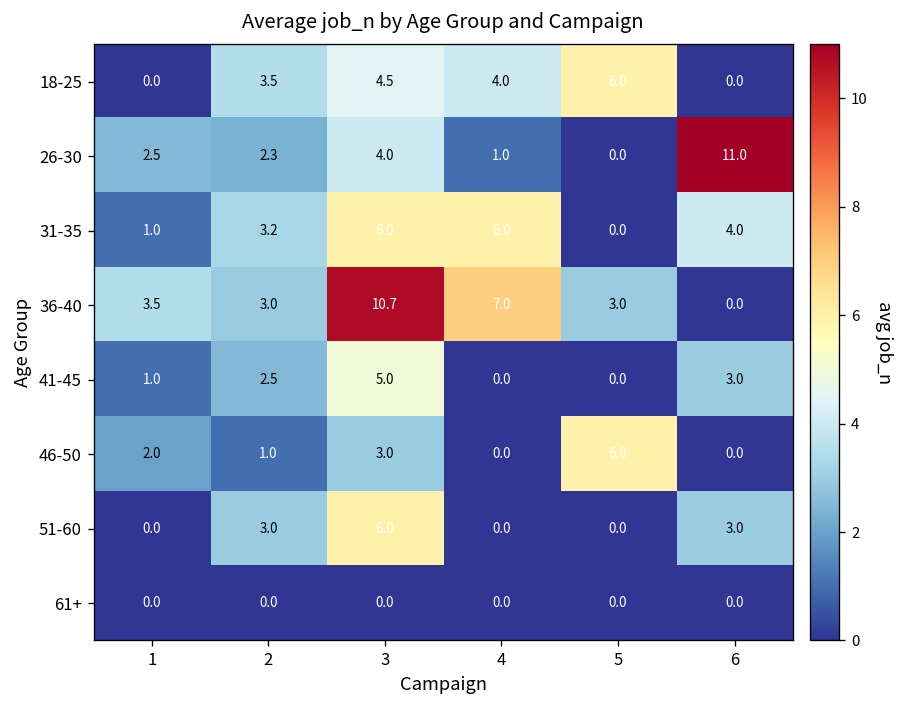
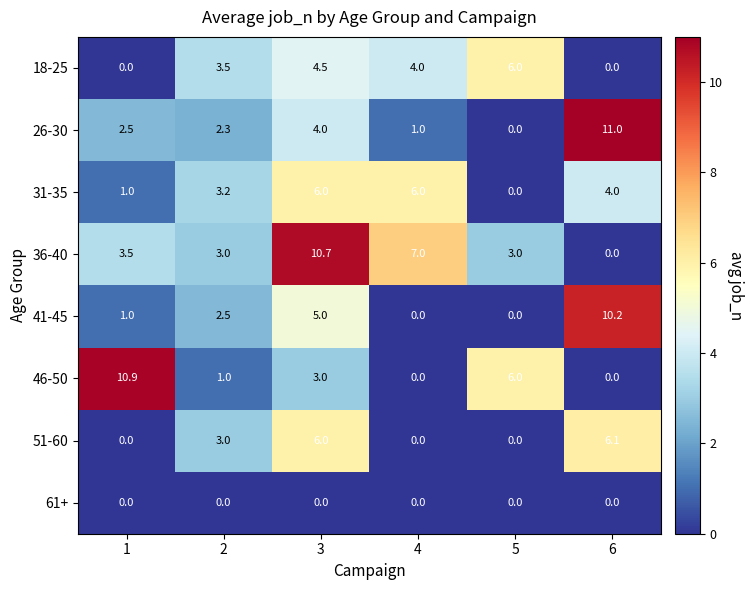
  {
    "18-25": {
      "1": 0.0,
      "2": 3.5,
      "3": 4.5,
      "4": 4.0,
      "5": 6.0,
      "6": 0.0
    },
    "26-30": {
      "1": 2.5,
      "2": 2.3,
      "3": 4.0,
      "4": 1.0,
      "5": 0.0,
      "6": 11.0
    },
    "31-35": {
      "1": 1.0,
      "2": 3.2,
      "3": 6.0,
      "4": 6.0,
      "5": 0.0,
      "6": 4.0
    },
    "36-40": {
      "1": 3.5,
      "2": 3.0,
      "3": 10.7,
      "4": 7.0,
      "5": 3.0,
      "6": 0.0
    },
    "41-45": {
      "1": 1.0,
      "2": 2.5,
      "3": 5.0,
      "4": 0.0,
      "5": 0.0,
-     "6": 3.0
+     "6": 10.2
    },
    "46-50": {
-     "1": 2.0,
+     "1": 10.9,
      "2": 1.0,
      "3": 3.0,
      "4": 0.0,
      "5": 6.0,
      "6": 0.0
    },
    "51-60": {
      "1": 0.0,
      "2": 3.0,
      "3": 6.0,
      "4": 0.0,
      "5": 0.0,
-     "6": 3.0
+     "6": 6.1
    },
    "61+": {
      "1": 0.0,
      "2": 0.0,
      "3": 0.0,
      "4": 0.0,
      "5": 0.0,
      "6": 0.0
    }
  }
